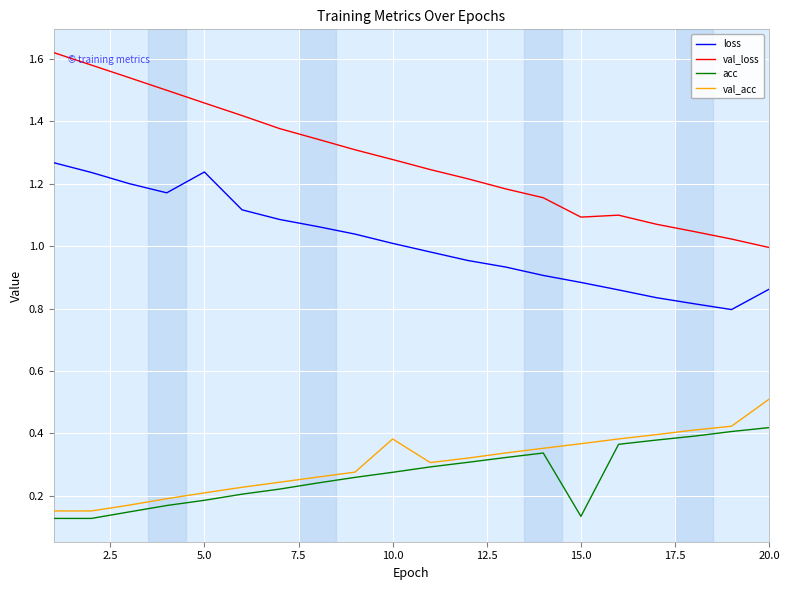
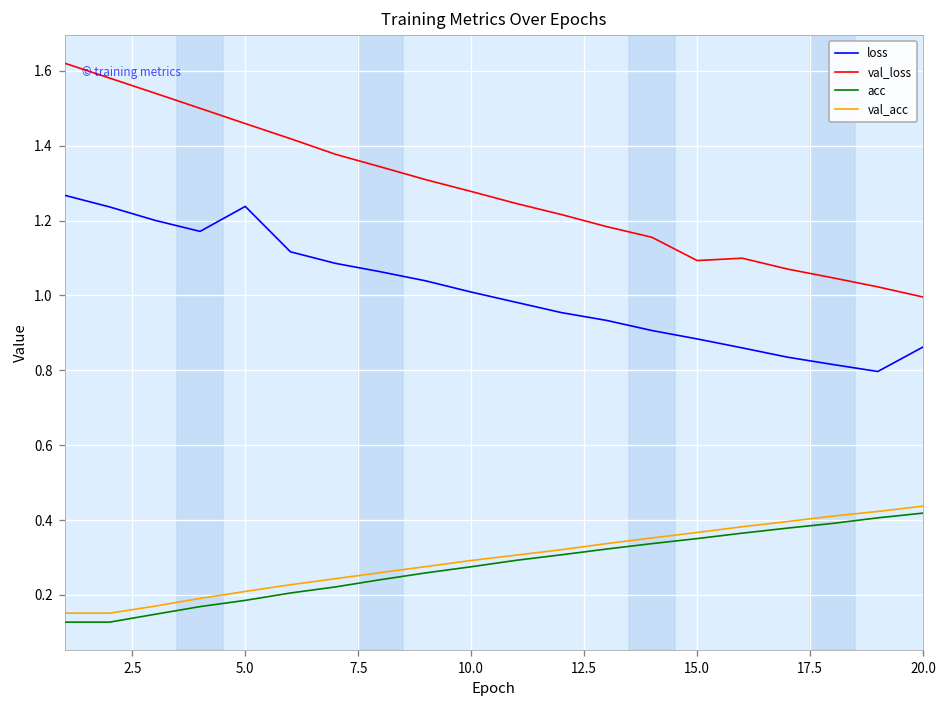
  {
    "loss": {
      "5.0": 1.24,
      "10.0": 1.01,
      "15.0": 0.88,
      "20.0": 0.86
    },
    "val_loss": {
      "5.0": 1.46,
      "10.0": 1.28,
      "15.0": 1.09,
      "20.0": 1.00
    },
    "acc": {
      "5.0": 0.19,
      "10.0": 0.28,
-     "15.0": 0.13,
+     "15.0": 0.35,
      "20.0": 0.42
    },
    "val_acc": {
      "5.0": 0.21,
-     "10.0": 0.38,
+     "10.0": 0.29,
      "15.0": 0.37,
-     "20.0": 0.51
+     "20.0": 0.44
    }
  }
